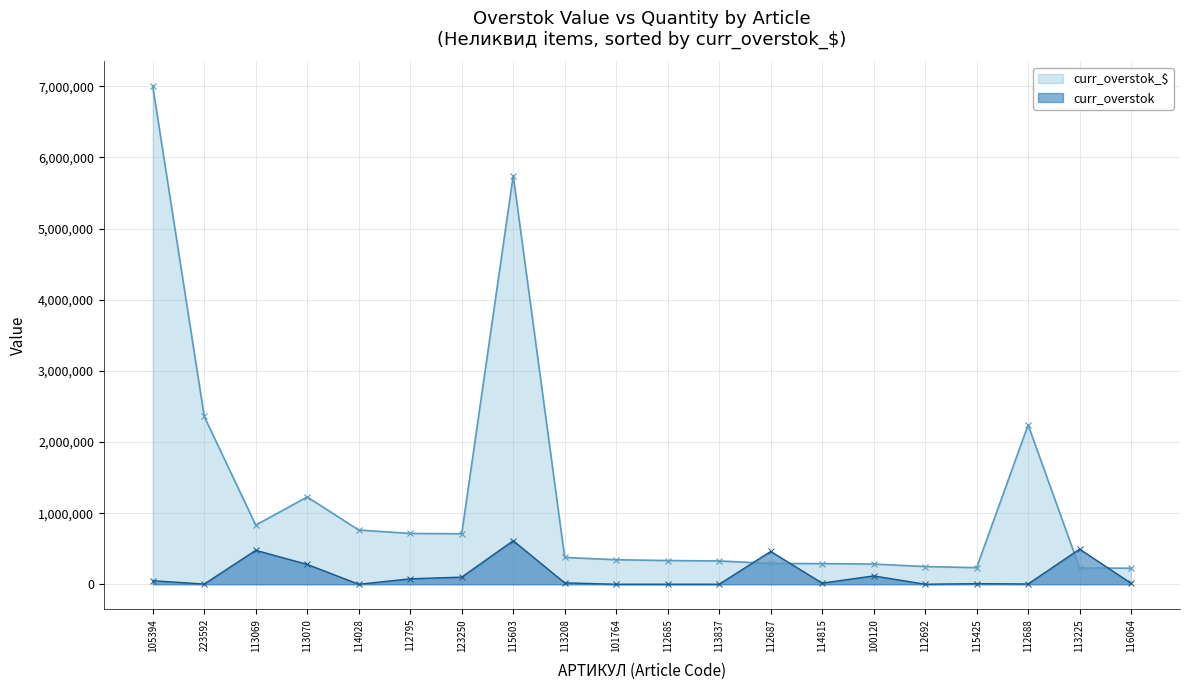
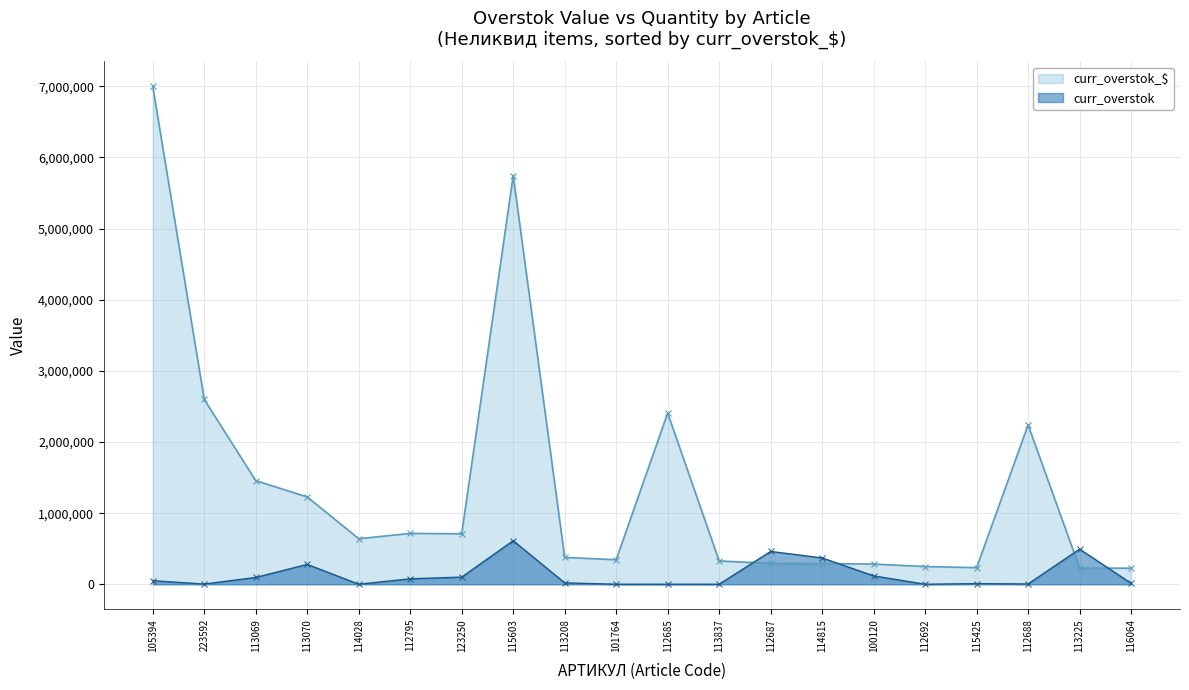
  {
    "curr_overstok_$": {
      "105394": "7,000,000",
-     "223592": "2,400,000",
-     "113069": "800,000",
+     "223592": "2,600,000",
+     "113069": "1,500,000",
      "113070": "1,200,000",
-     "114028": "800,000",
+     "114028": "600,000",
      "112795": "700,000",
      "123250": "700,000",
      "115603": "5,700,000",
      "113208": "400,000",
      "101764": "300,000",
-     "112685": "300,000",
+     "112685": "2,400,000",
      "113837": "300,000",
      "112687": "300,000",
      "114815": "300,000",
      "100120": "300,000",
      "112692": "200,000",
      "115425": "200,000",
      "112688": "2,200,000",
      "113225": "200,000",
      "116064": "200,000"
    },
    "curr_overstok": {
      "105394": "100,000",
      "223592": "0",
-     "113069": "500,000",
+     "113069": "100,000",
      "113070": "300,000",
      "114028": "0",
      "112795": "100,000",
      "123250": "100,000",
      "115603": "600,000",
      "113208": "0",
      "101764": "0",
      "112685": "0",
      "113837": "0",
      "112687": "500,000",
-     "114815": "0",
+     "114815": "400,000",
      "100120": "100,000",
      "112692": "0",
      "115425": "0",
      "112688": "0",
      "113225": "500,000",
      "116064": "0"
    }
  }
